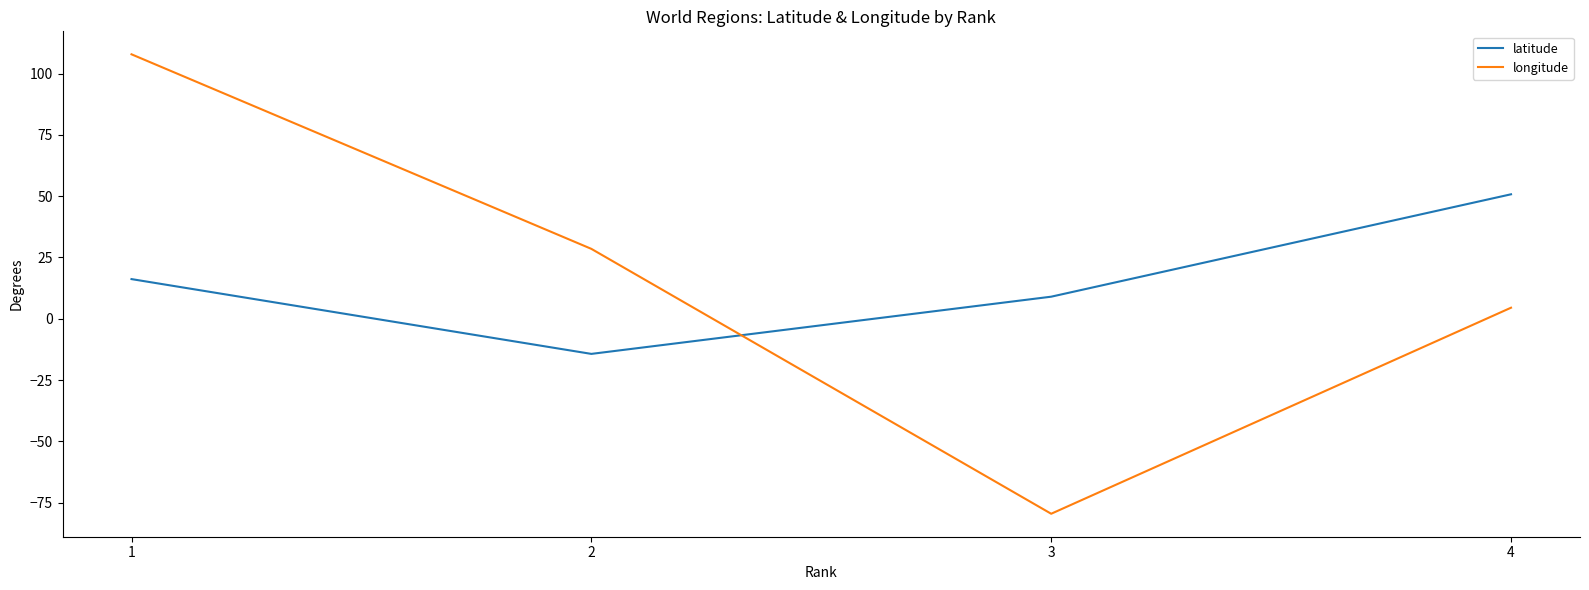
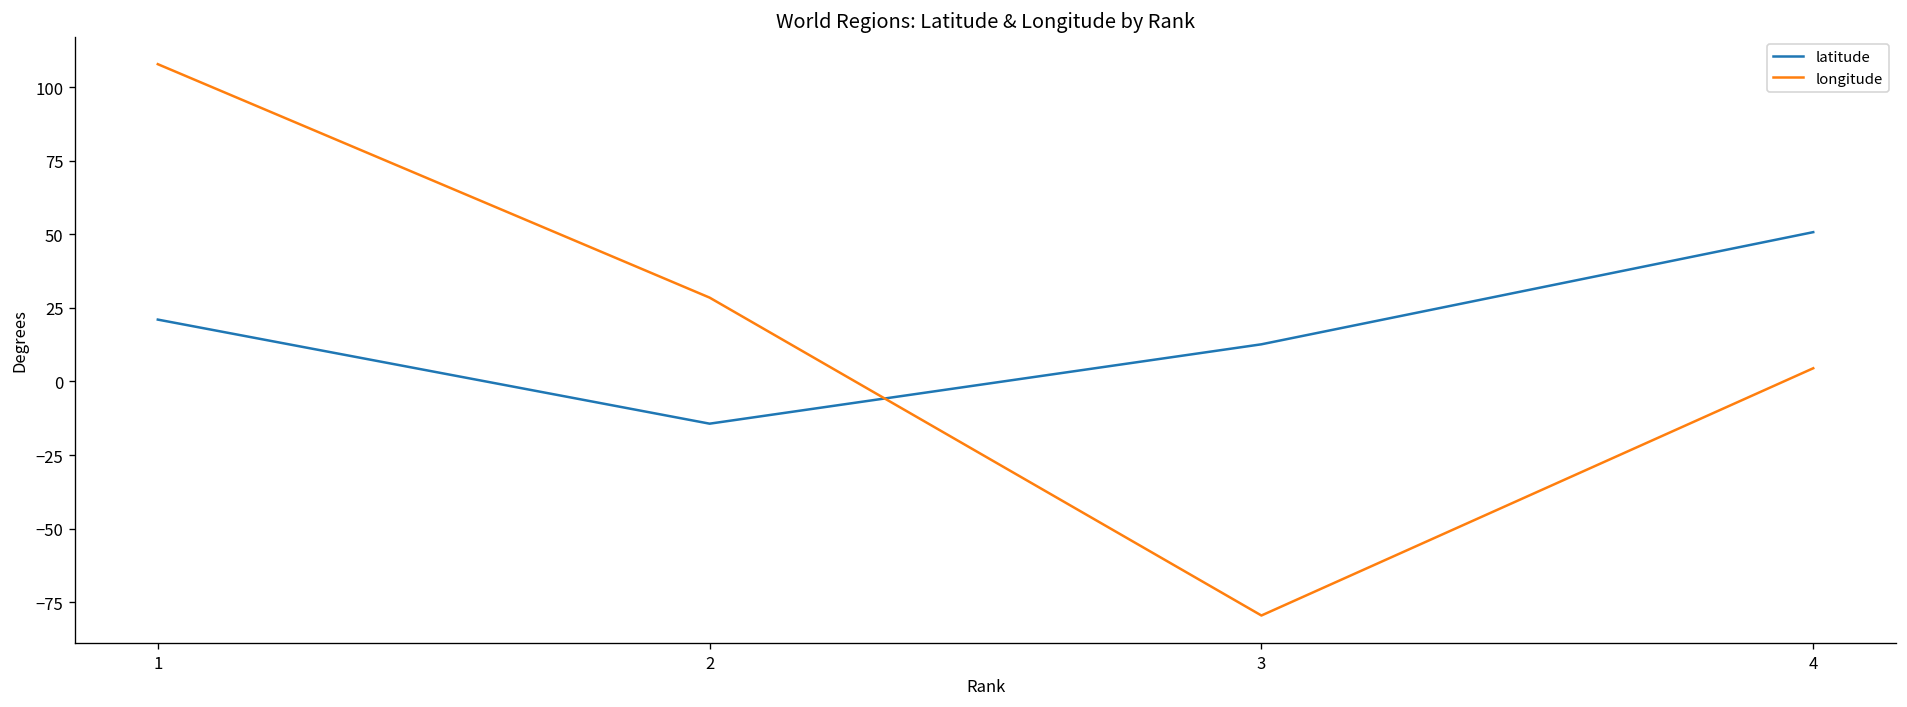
  {
    "latitude": {
-     "1": 16,
+     "1": 21,
      "2": -14,
-     "3": 9,
+     "3": 13,
      "4": 51
    },
    "longitude": {
      "1": 108,
      "2": 29,
      "3": -80,
      "4": 5
    }
  }
